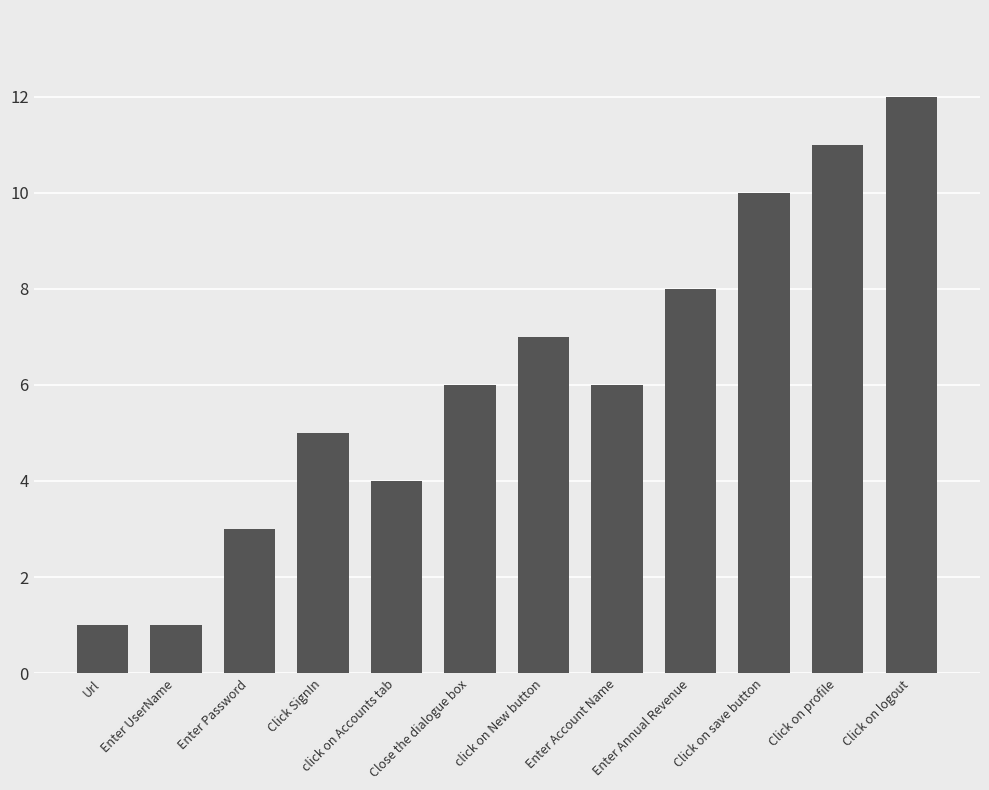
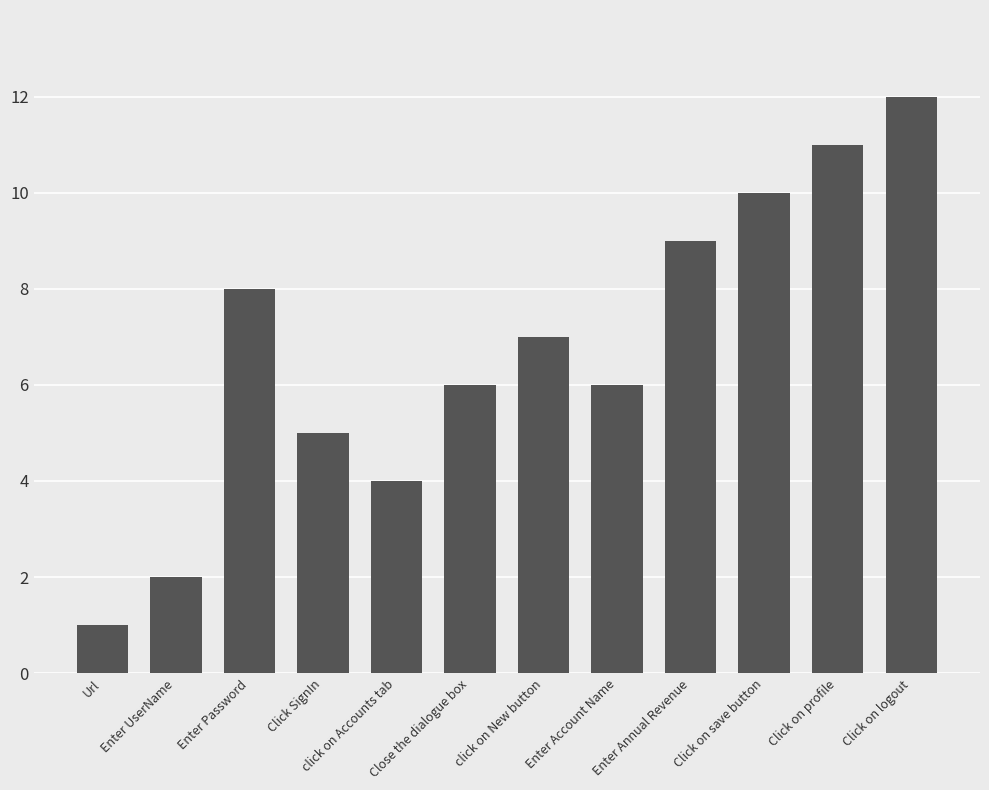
  {
    "Url": 1,
-   "Enter UserName": 1,
-   "Enter Password": 3,
+   "Enter UserName": 2,
+   "Enter Password": 8,
    "Click SignIn": 5,
    "click on Accounts tab": 4,
    "Close the dialogue box": 6,
    "click on New button": 7,
    "Enter Account Name": 6,
-   "Enter Annual Revenue": 8,
+   "Enter Annual Revenue": 9,
    "Click on save button": 10,
    "Click on profile": 11,
    "Click on logout": 12
  }
